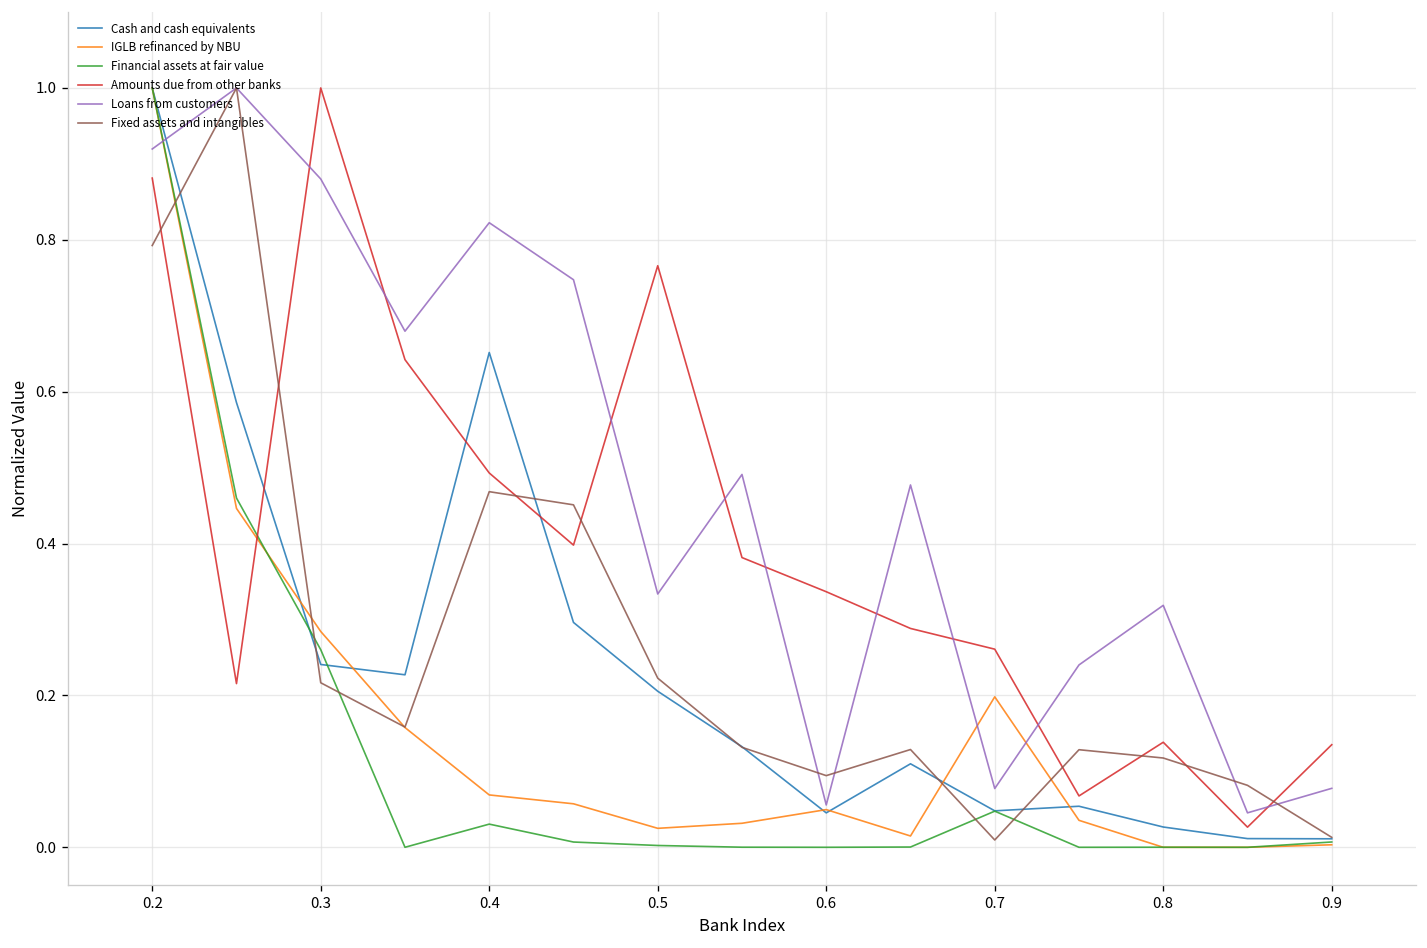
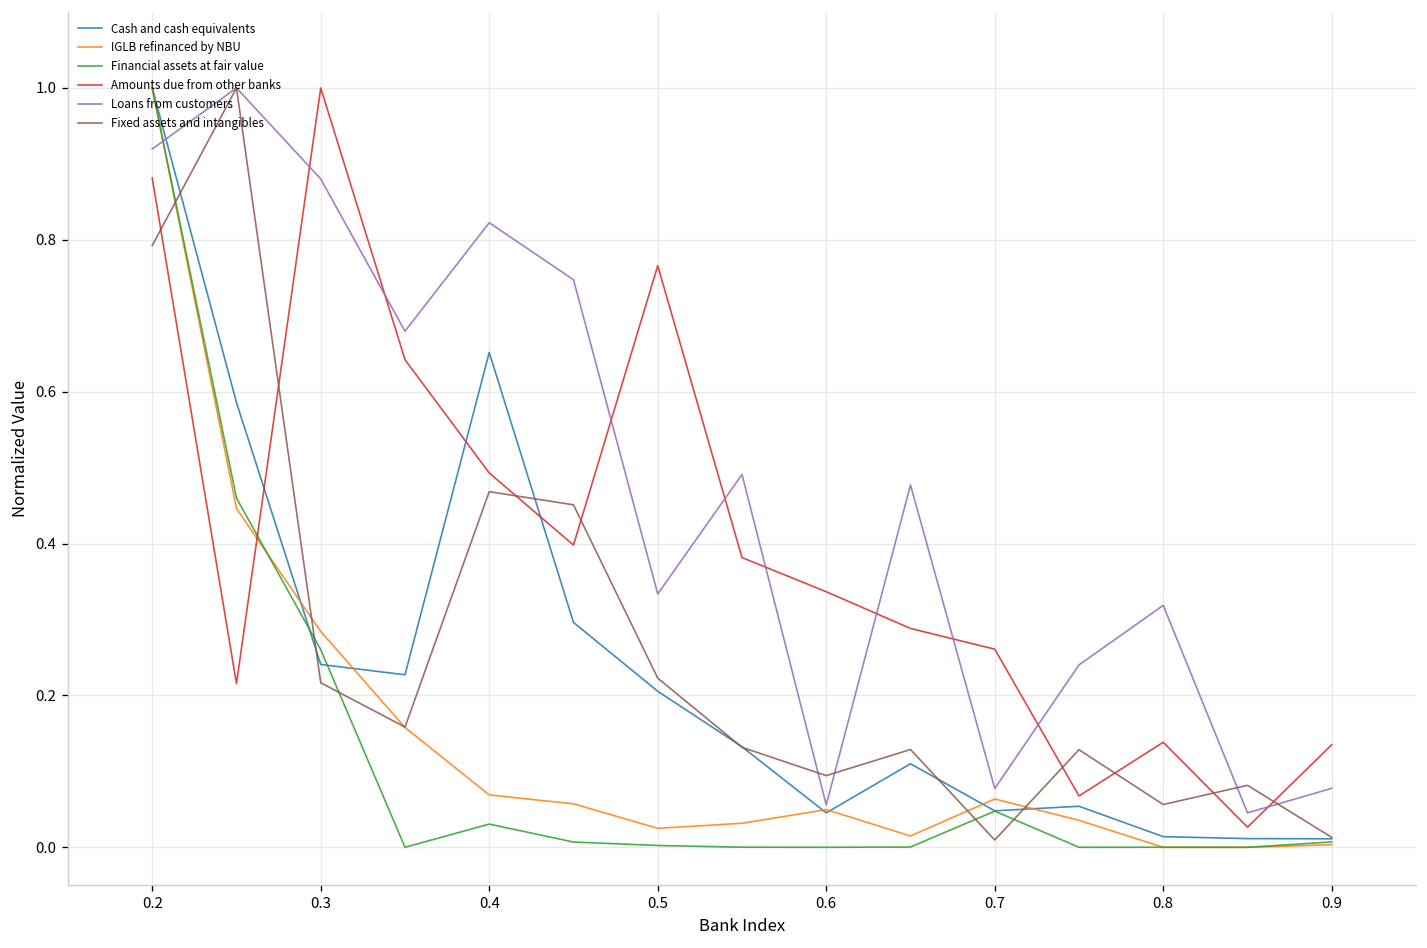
  {
    "Cash and cash equivalents": {
      "0.3": 0.24,
      "0.4": 0.65,
      "0.5": 0.21,
      "0.6": 0.05,
-     "0.8": 0.03
+     "0.8": 0.01
    },
    "IGLB refinanced by NBU": {
      "0.3": 0.28,
      "0.4": 0.07,
      "0.5": 0.02,
      "0.6": 0.05,
-     "0.7": 0.20
+     "0.7": 0.06
    },
    "Financial assets at fair value": {
      "0.3": 0.26,
      "0.4": 0.03,
      "0.5": 0.00,
      "0.6": 0.00
    },
    "Amounts due from other banks": {
      "0.2": 0.88,
      "0.3": 1.00,
      "0.4": 0.49,
      "0.5": 0.77,
      "0.6": 0.34,
      "0.7": 0.26,
      "0.8": 0.14,
      "0.9": 0.14
    },
    "Loans from customers": {
      "0.2": 0.92,
      "0.3": 0.88,
      "0.4": 0.82,
      "0.5": 0.33,
      "0.6": 0.06,
      "0.7": 0.08,
      "0.8": 0.32,
      "0.9": 0.08
    },
    "Fixed assets and intangibles": {
      "0.2": 0.79,
      "0.3": 0.22,
      "0.4": 0.47,
      "0.5": 0.22,
      "0.6": 0.09,
      "0.7": 0.01,
-     "0.8": 0.12
+     "0.8": 0.06
    }
  }
